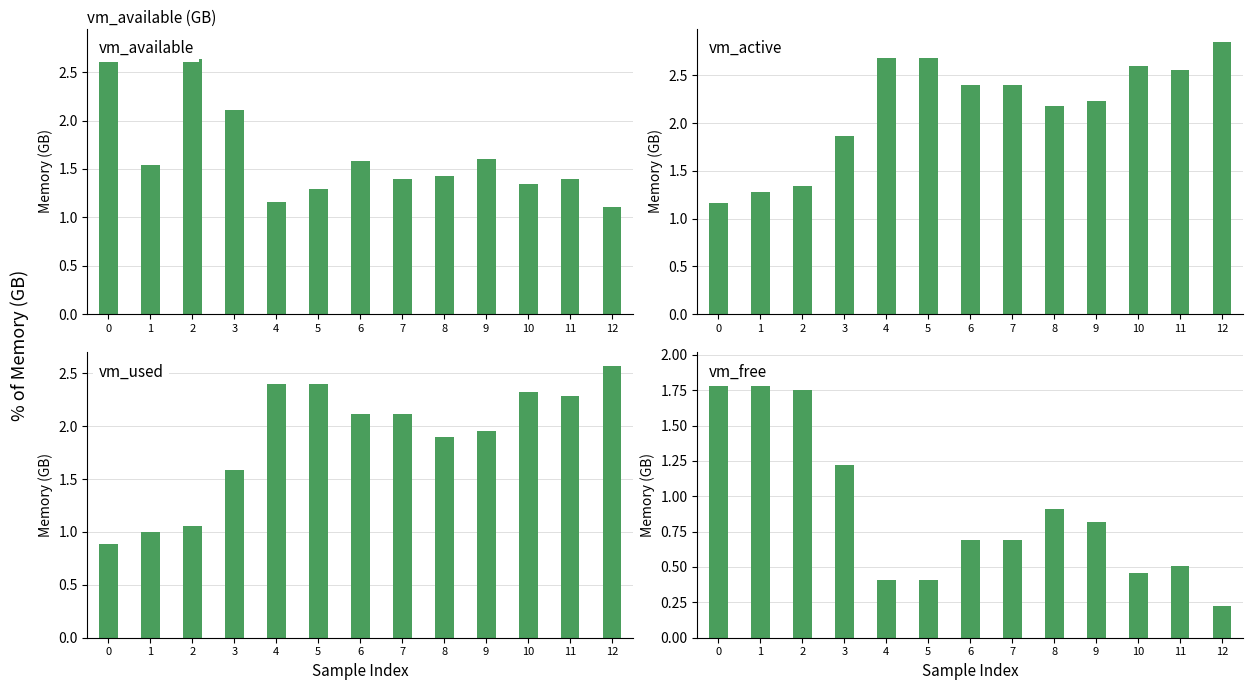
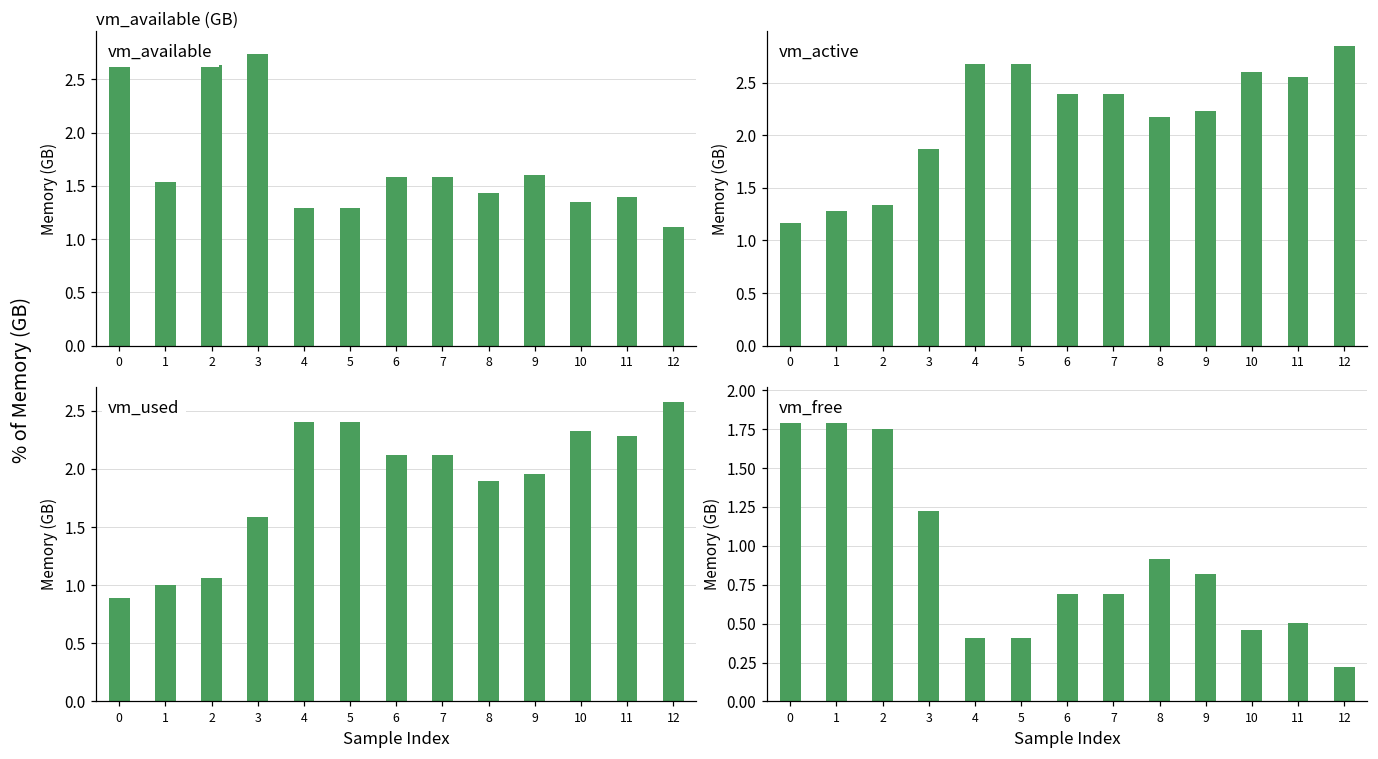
  {
    "vm_available (GB)": {
      "1": 1.5,
-     "3": 2.1,
-     "4": 1.2,
+     "3": 2.7,
+     "4": 1.3,
      "5": 1.3,
      "6": 1.6,
-     "7": 1.4,
+     "7": 1.6,
      "8": 1.4,
      "9": 1.6,
      "10": 1.3,
      "11": 1.4,
      "12": 1.1
    }
  }
